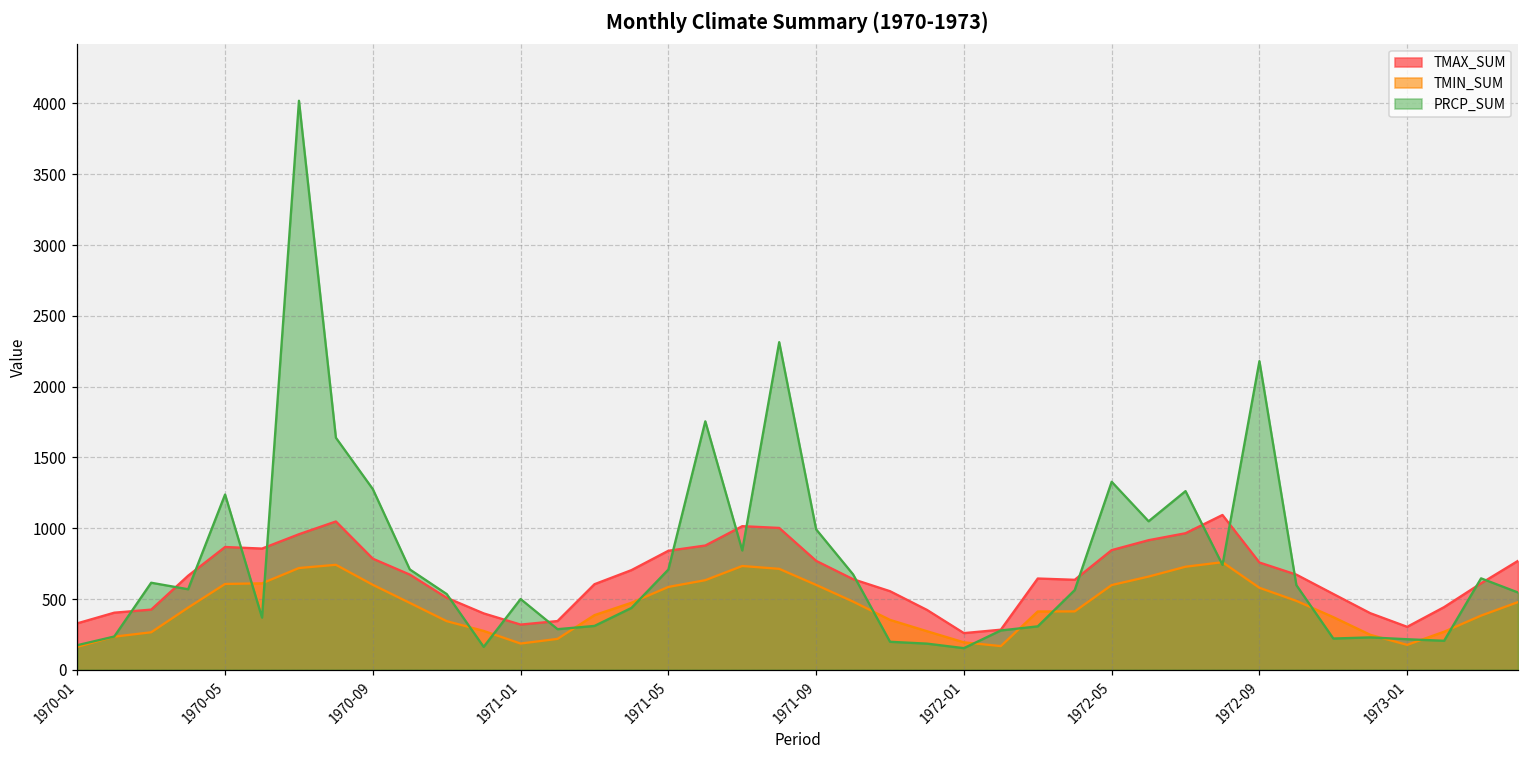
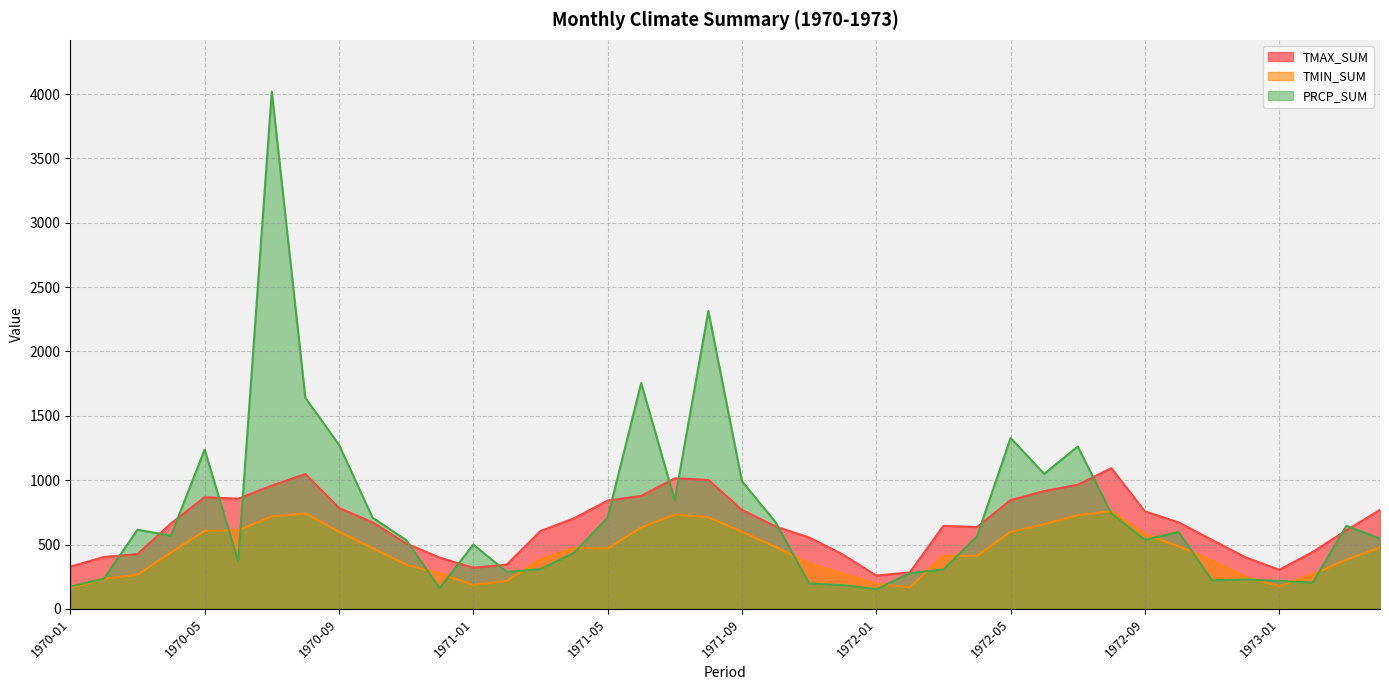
  {
    "TMAX_SUM": {
      "1970-01": 330,
      "1970-05": 870,
      "1970-09": 780,
      "1971-01": 320,
      "1971-05": 840,
      "1971-09": 770,
      "1972-01": 260,
      "1972-05": 850,
      "1972-09": 760,
      "1973-01": 300
    },
    "TMIN_SUM": {
      "1970-05": 610,
      "1970-09": 600,
      "1971-01": 190,
-     "1971-05": 590,
+     "1971-05": 470,
      "1971-09": 600,
      "1972-01": 190,
      "1972-05": 600,
      "1972-09": 580,
      "1973-01": 180
    },
    "PRCP_SUM": {
      "1970-05": 1240,
      "1970-09": 1280,
      "1971-01": 500,
      "1971-05": 710,
      "1971-09": 990,
      "1972-01": 150,
      "1972-05": 1330,
-     "1972-09": 2180,
+     "1972-09": 540,
      "1973-01": 220
    }
  }
